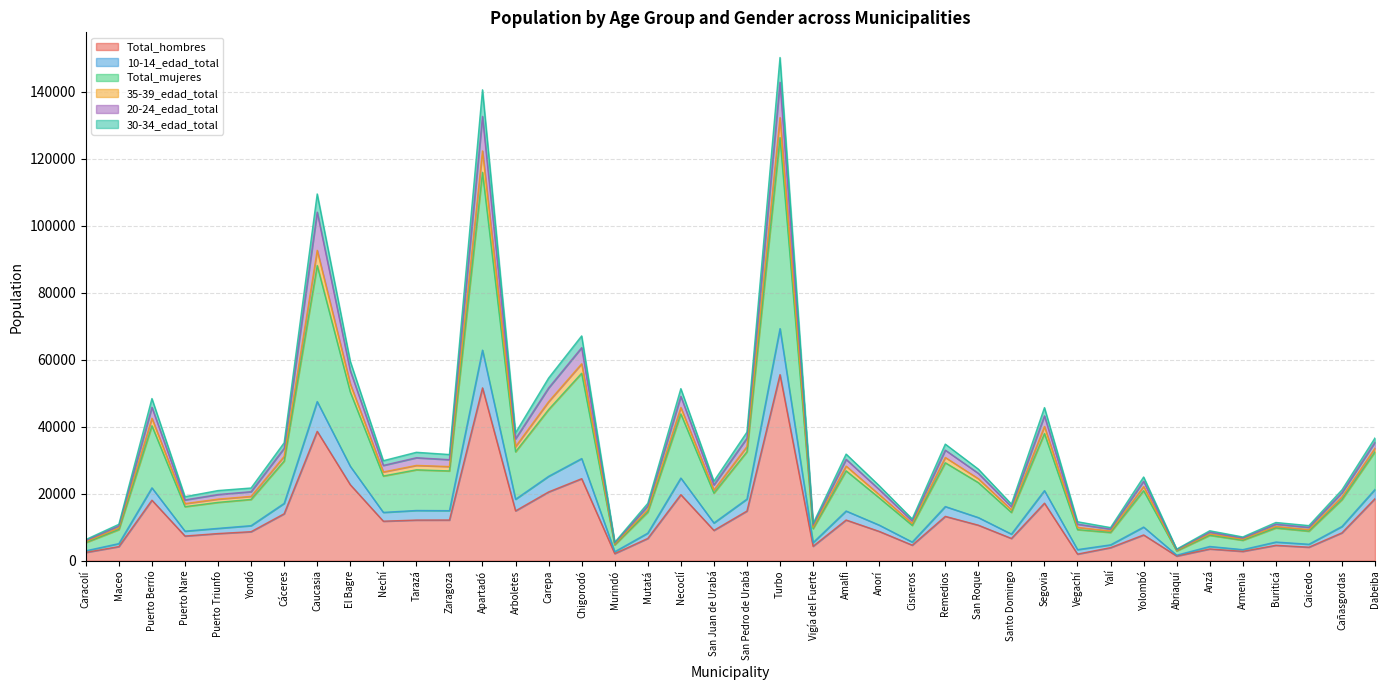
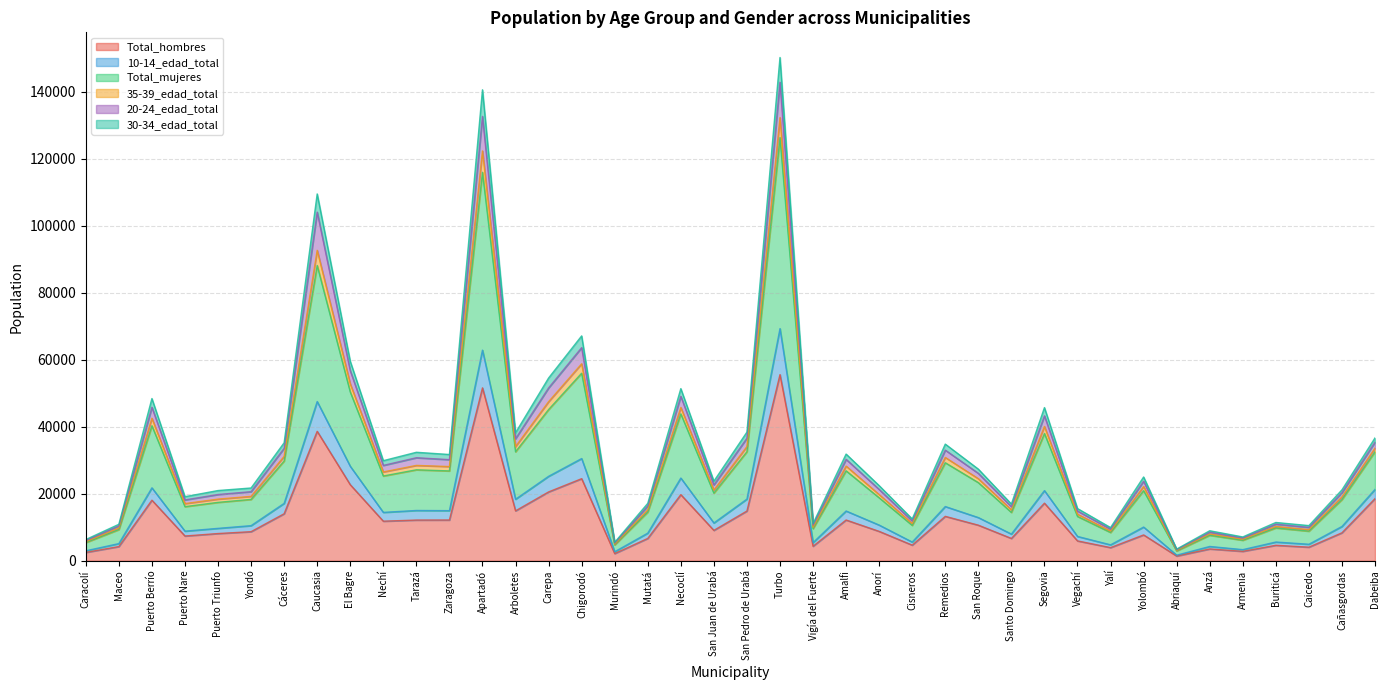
  {
    "Total_hombres": {
      "Maceo": 4000,
      "Puerto Berrío": 18000,
      "Puerto Nare": 7000,
      "Puerto Triunfo": 8000,
      "Yondó": 9000,
      "Cáceres": 14000,
      "Caucasia": 39000,
      "El Bagre": 23000,
      "Nechí": 12000,
      "Tarazá": 12000,
      "Zaragoza": 12000,
      "Apartadó": 52000,
      "Arboletes": 15000,
      "Carepa": 21000,
      "Chigorodó": 24000,
      "Mutatá": 7000,
      "Necoclí": 20000,
      "San Juan de Urabá": 9000,
      "San Pedro de Urabá": 15000,
      "Turbo": 56000,
      "Vigía del Fuerte": 4000,
      "Amalfi": 12000,
      "Anorí": 9000,
      "Cisneros": 5000,
      "Remedios": 13000,
      "San Roque": 11000,
      "Santo Domingo": 7000,
      "Segovia": 17000,
-     "Vegachí": 2000,
+     "Vegachí": 6000,
      "Yalí": 4000,
      "Yolombó": 8000,
      "Buriticá": 5000,
      "Caicedo": 4000,
      "Cañasgordas": 8000,
      "Dabeiba": 19000
    },
    "35-39_edad_total": {
      "Puerto Berrío": 2000,
      "Puerto Nare": 1000,
      "Puerto Triunfo": 1000,
      "Yondó": 1000,
      "Cáceres": 1000,
      "Caucasia": 5000,
      "El Bagre": 2000,
      "Nechí": 1000,
      "Tarazá": 1000,
      "Zaragoza": 1000,
      "Apartadó": 6000,
      "Arboletes": 2000,
      "Carepa": 2000,
      "Chigorodó": 3000,
      "Necoclí": 2000,
      "San Juan de Urabá": 1000,
      "San Pedro de Urabá": 2000,
      "Turbo": 6000,
      "Amalfi": 1000,
      "Anorí": 1000,
      "Remedios": 2000,
      "San Roque": 1000,
      "Segovia": 2000,
      "Yolombó": 1000,
      "Cañasgordas": 1000,
      "Dabeiba": 1000
    },
    "20-24_edad_total": {
      "Puerto Berrío": 3000,
      "Puerto Nare": 1000,
      "Puerto Triunfo": 1000,
      "Yondó": 1000,
      "Cáceres": 2000,
      "Caucasia": 11000,
      "El Bagre": 4000,
      "Nechí": 2000,
      "Tarazá": 2000,
      "Zaragoza": 2000,
      "Apartadó": 10000,
      "Arboletes": 2000,
      "Carepa": 4000,
      "Chigorodó": 5000,
      "Mutatá": 1000,
      "Necoclí": 3000,
      "San Juan de Urabá": 2000,
      "San Pedro de Urabá": 2000,
      "Turbo": 11000,
      "Amalfi": 2000,
      "Anorí": 2000,
      "Remedios": 2000,
      "San Roque": 2000,
      "Santo Domingo": 1000,
      "Segovia": 3000,
      "Yolombó": 2000,
      "Cañasgordas": 1000,
      "Dabeiba": 2000
    }
  }
